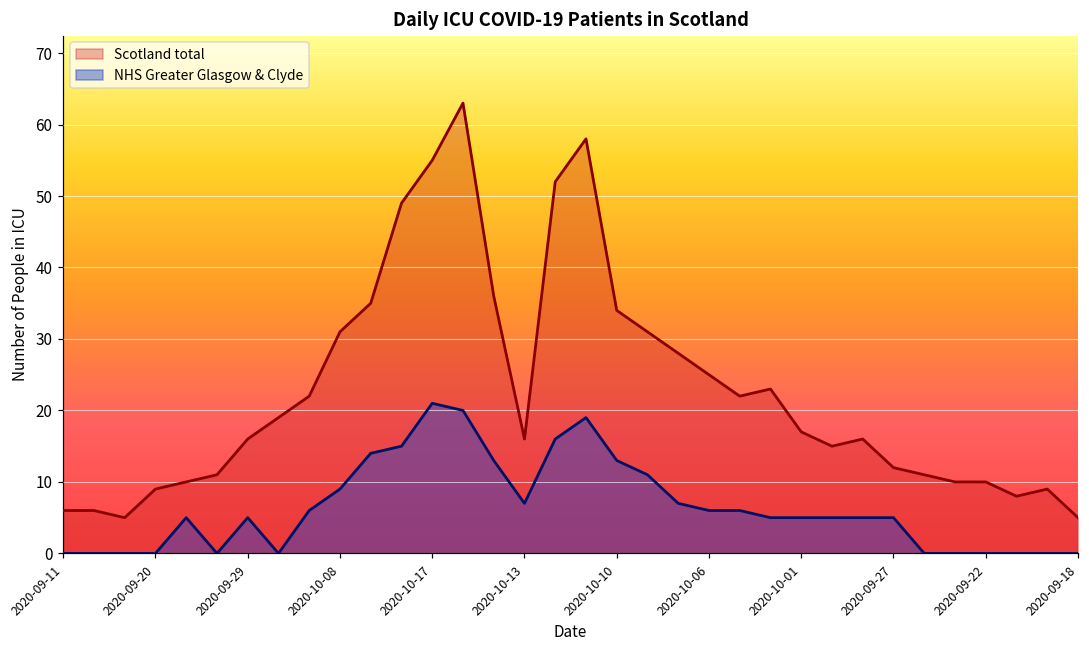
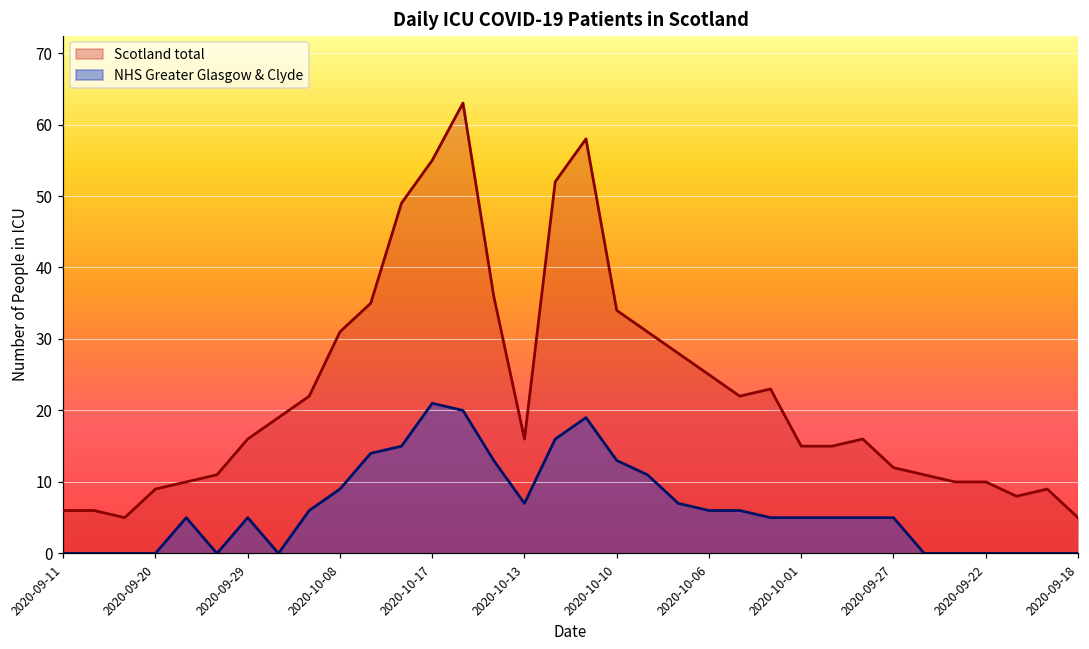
  {
    "Scotland total": {
      "2020-09-11": 6,
      "2020-09-20": 9,
      "2020-09-29": 16,
      "2020-10-08": 31,
      "2020-10-17": 55,
      "2020-10-13": 16,
      "2020-10-10": 34,
      "2020-10-06": 25,
-     "2020-10-01": 17,
+     "2020-10-01": 15,
      "2020-09-27": 12,
      "2020-09-22": 10,
      "2020-09-18": 5
    },
    "NHS Greater Glasgow & Clyde": {
      "2020-09-11": 0,
      "2020-09-20": 0,
      "2020-09-29": 5,
      "2020-10-08": 9,
      "2020-10-17": 21,
      "2020-10-13": 7,
      "2020-10-10": 13,
      "2020-10-06": 6,
      "2020-10-01": 5,
      "2020-09-27": 5,
      "2020-09-22": 0,
      "2020-09-18": 0
    }
  }
